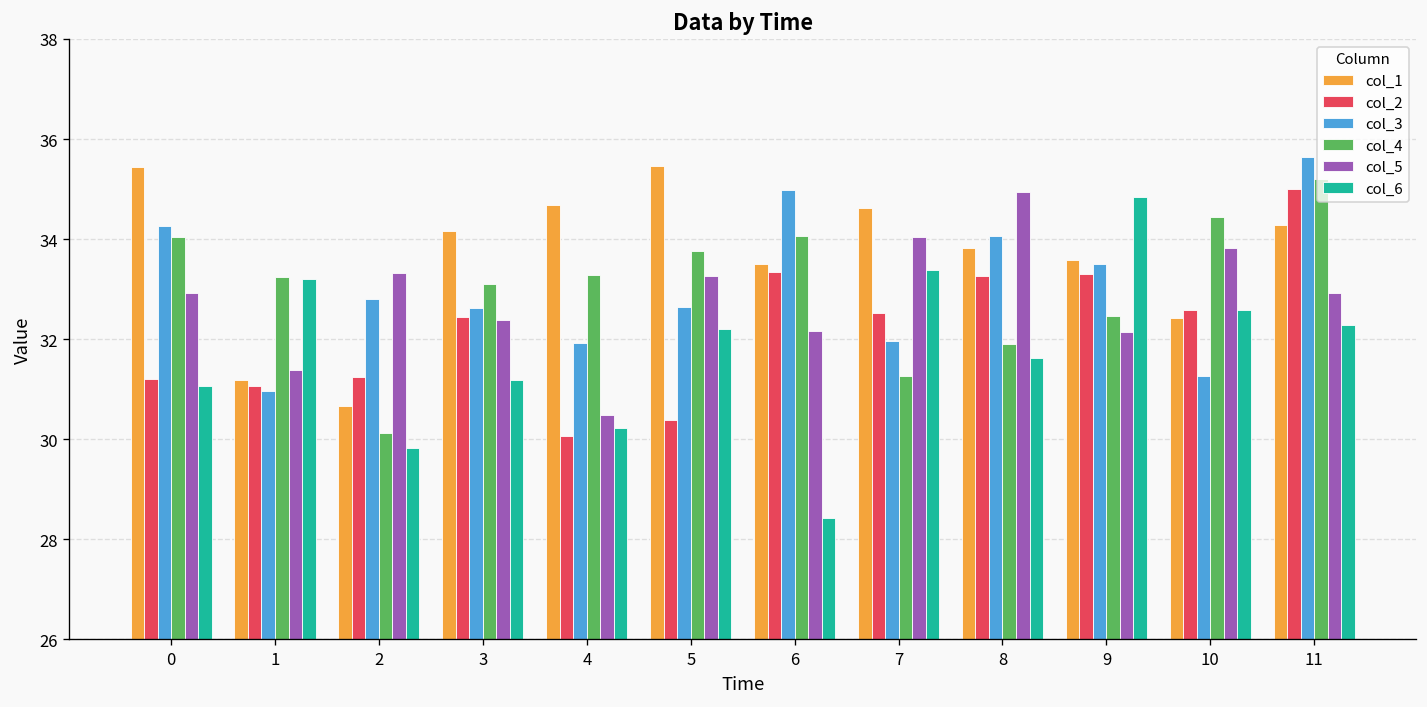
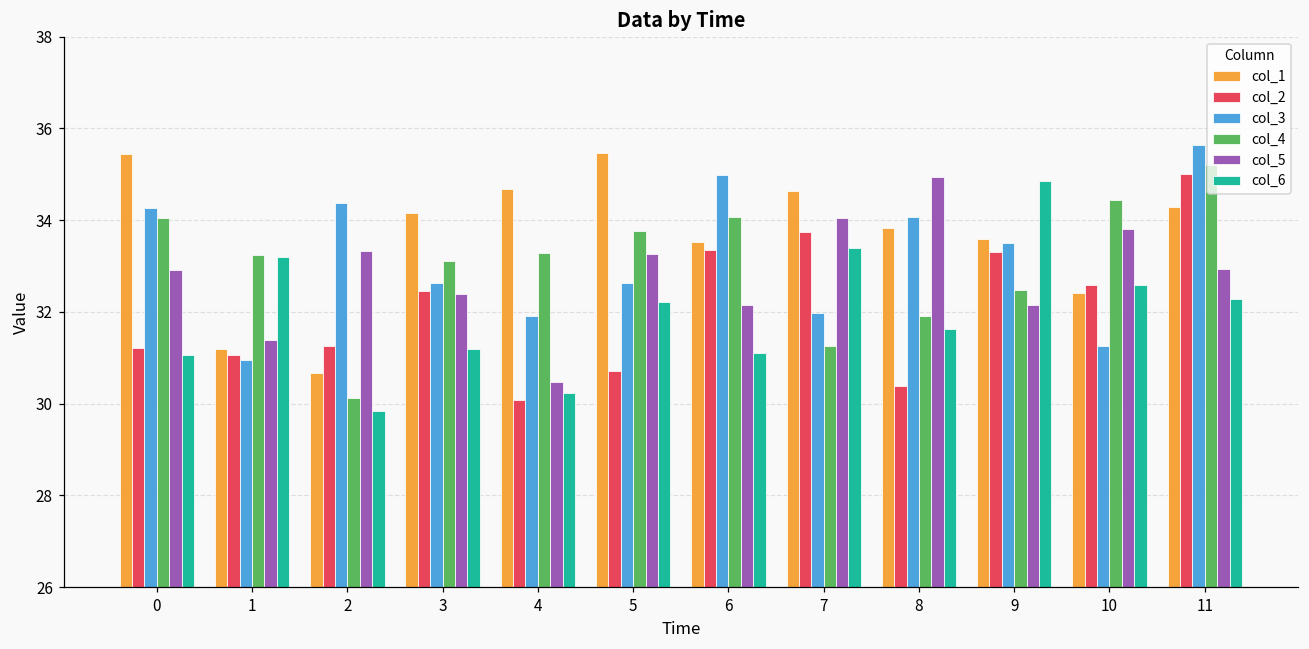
  {
    "col_1": {
      "0": 35.4,
      "1": 31.2,
      "2": 30.7,
      "3": 34.2,
      "4": 34.7,
      "5": 35.5,
      "6": 33.5,
      "7": 34.6,
      "8": 33.8,
      "9": 33.6,
      "10": 32.4,
      "11": 34.3
    },
    "col_2": {
      "0": 31.2,
      "1": 31.1,
      "2": 31.2,
      "3": 32.5,
      "4": 30.1,
-     "5": 30.4,
+     "5": 30.7,
      "6": 33.4,
-     "7": 32.5,
-     "8": 33.3,
+     "7": 33.7,
+     "8": 30.4,
      "9": 33.3,
      "10": 32.6,
      "11": 35.0
    },
    "col_3": {
      "0": 34.3,
      "1": 31.0,
-     "2": 32.8,
+     "2": 34.4,
      "3": 32.6,
      "4": 31.9,
      "5": 32.6,
      "6": 35.0,
      "7": 32.0,
      "8": 34.1,
      "9": 33.5,
      "10": 31.3,
      "11": 35.6
    },
    "col_4": {
      "0": 34.0,
      "1": 33.2,
      "2": 30.1,
      "3": 33.1,
      "4": 33.3,
      "5": 33.8,
      "6": 34.1,
      "7": 31.3,
      "8": 31.9,
      "9": 32.5,
      "10": 34.4
    },
    "col_5": {
      "0": 32.9,
      "1": 31.4,
      "2": 33.3,
      "3": 32.4,
      "4": 30.5,
      "5": 33.3,
      "6": 32.2,
      "7": 34.0,
      "8": 34.9,
      "9": 32.1,
      "10": 33.8,
      "11": 32.9
    },
    "col_6": {
      "0": 31.1,
      "1": 33.2,
      "2": 29.8,
      "3": 31.2,
      "4": 30.2,
      "5": 32.2,
-     "6": 28.4,
+     "6": 31.1,
      "7": 33.4,
      "8": 31.6,
      "9": 34.8,
      "10": 32.6,
      "11": 32.3
    }
  }
